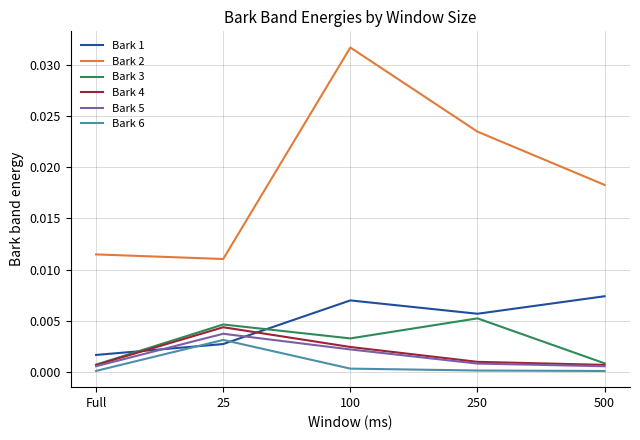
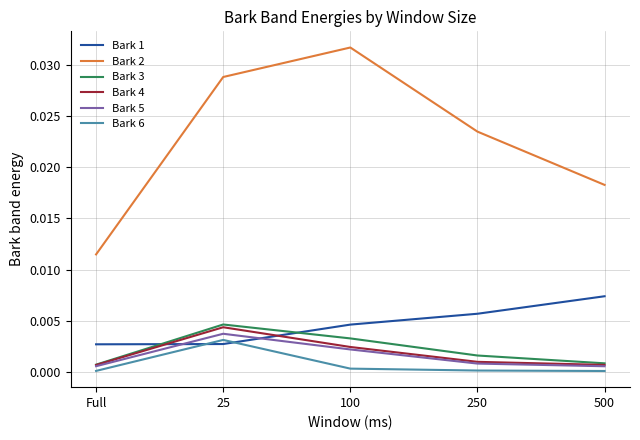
  {
    "Bark 1": {
-     "Full": 0.0017,
+     "Full": 0.0027,
      "25": 0.0027,
-     "100": 0.0070,
+     "100": 0.0046,
      "250": 0.0057,
      "500": 0.0074
    },
    "Bark 2": {
      "Full": 0.0115,
-     "25": 0.0110,
+     "25": 0.0288,
      "100": 0.0317,
      "250": 0.0235,
      "500": 0.0183
    },
    "Bark 3": {
      "25": 0.0046,
      "100": 0.0033,
-     "250": 0.0052
+     "250": 0.0016
    },
    "Bark 4": {
      "25": 0.0044
    },
    "Bark 5": {
      "25": 0.0037
    },
    "Bark 6": {
      "Full": 0.0001,
      "25": 0.0031,
      "100": 0.0003,
      "250": 0.0001,
      "500": 0.0001
    }
  }
